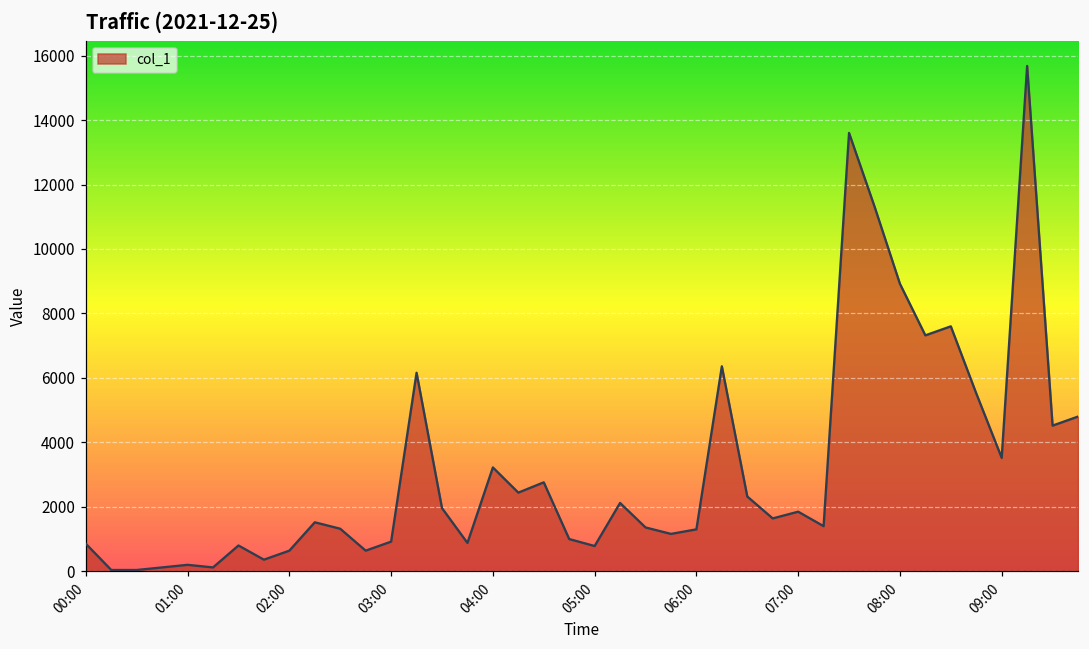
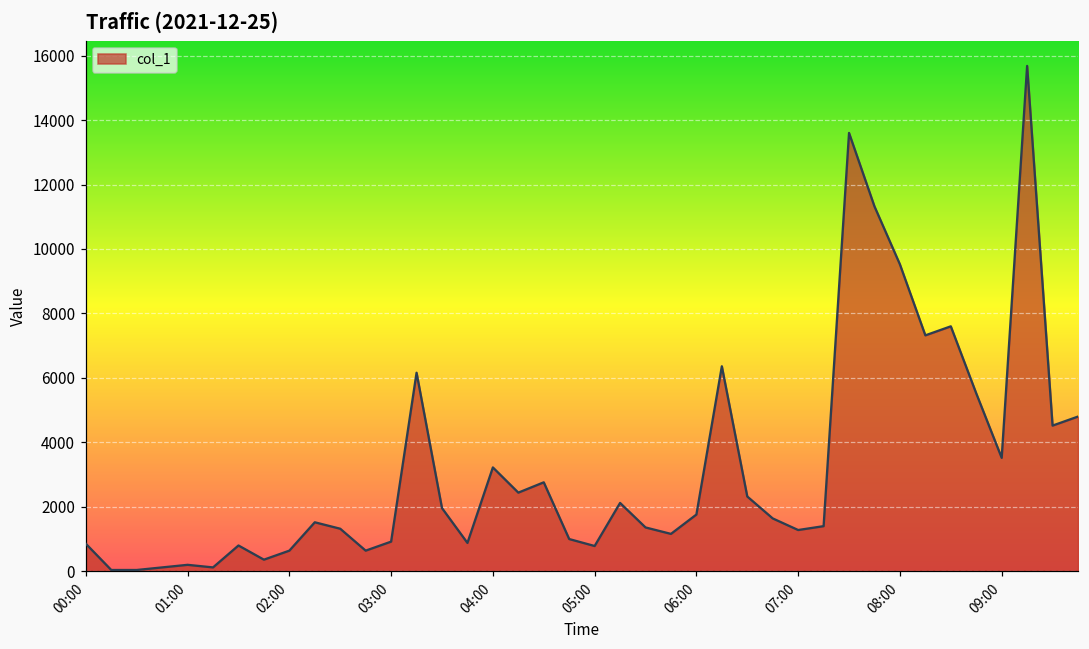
  {
    "00:00": 900,
    "01:00": 200,
    "02:00": 600,
    "03:00": 900,
    "04:00": 3200,
    "05:00": 800,
-   "06:00": 1300,
-   "07:00": 1800,
-   "08:00": 8900,
+   "06:00": 1800,
+   "07:00": 1300,
+   "08:00": 9500,
    "09:00": 3500
  }
